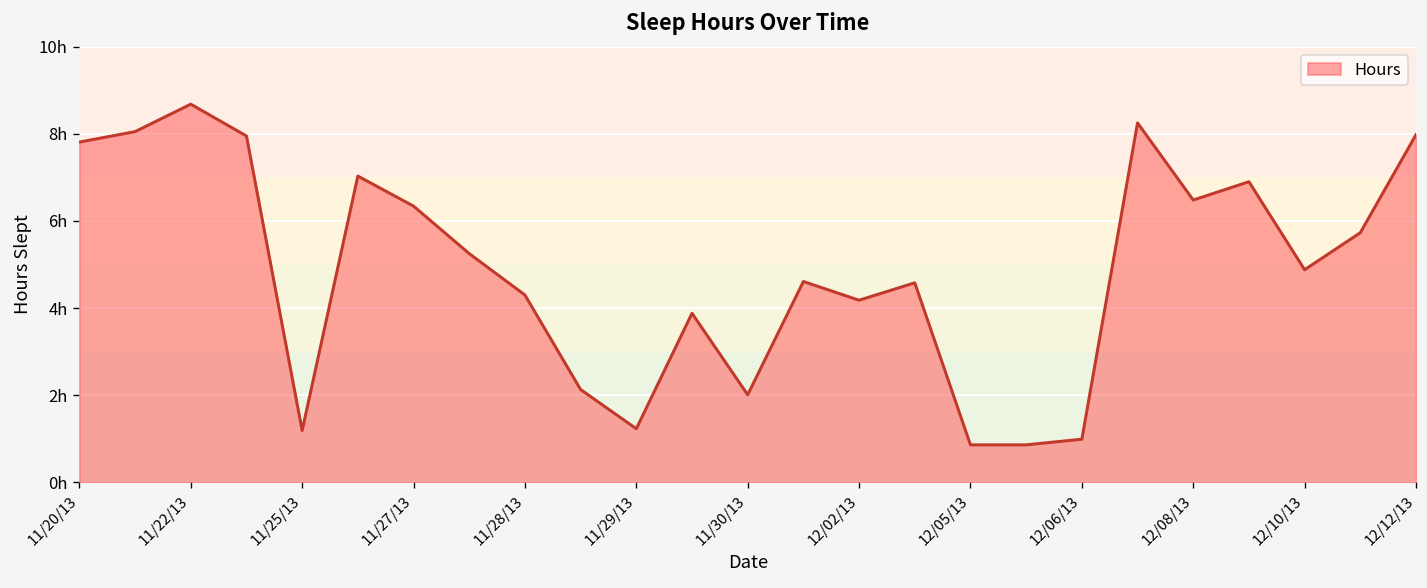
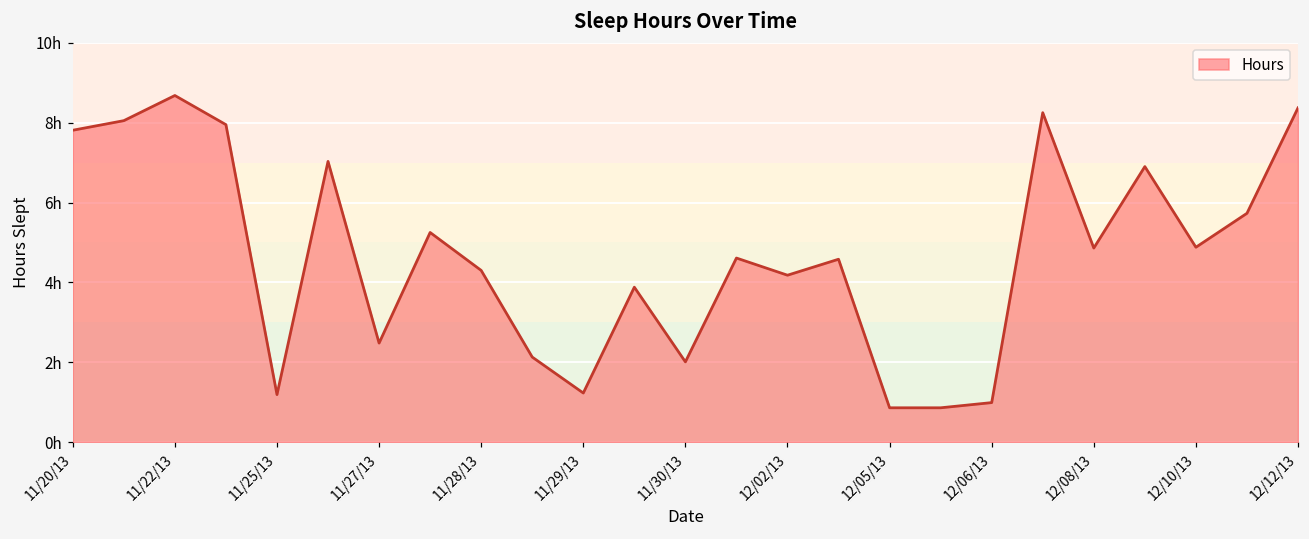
  {
    "11/20/13": "7.8h",
    "11/22/13": "8.7h",
    "11/25/13": "1.2h",
-   "11/27/13": "6.3h",
+   "11/27/13": "2.5h",
    "12/02/13": "4.2h",
    "12/06/13": "1.0h",
-   "12/08/13": "6.5h",
+   "12/08/13": "4.9h",
    "12/10/13": "4.9h",
-   "12/12/13": "8.0h"
+   "12/12/13": "8.4h"
  }
